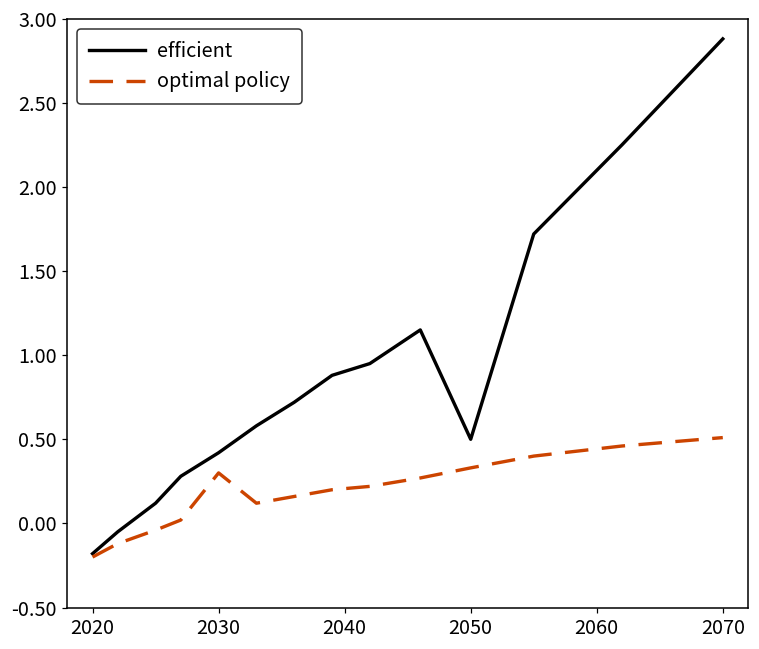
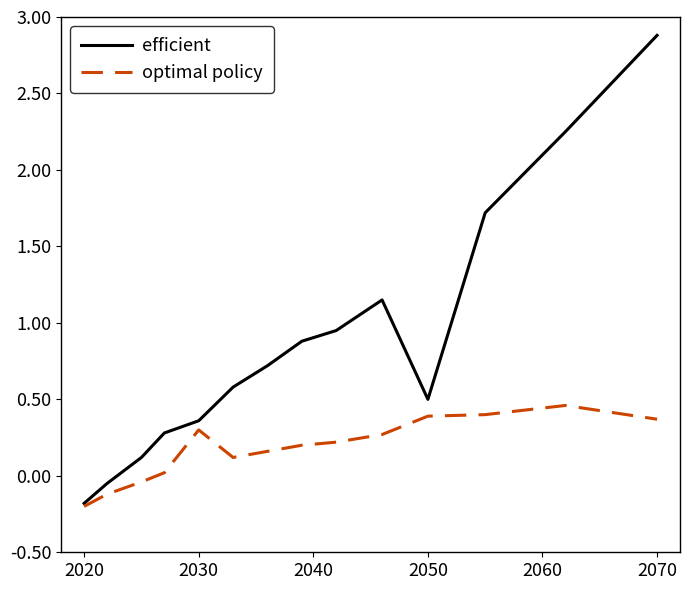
  {
    "efficient": {
      "2020": -0.18,
-     "2030": 0.42,
+     "2030": 0.36,
      "2050": 0.50,
      "2070": 2.88
    },
    "optimal policy": {
      "2020": -0.20,
      "2030": 0.30,
-     "2050": 0.33,
-     "2070": 0.51
+     "2050": 0.39,
+     "2070": 0.37
    }
  }
